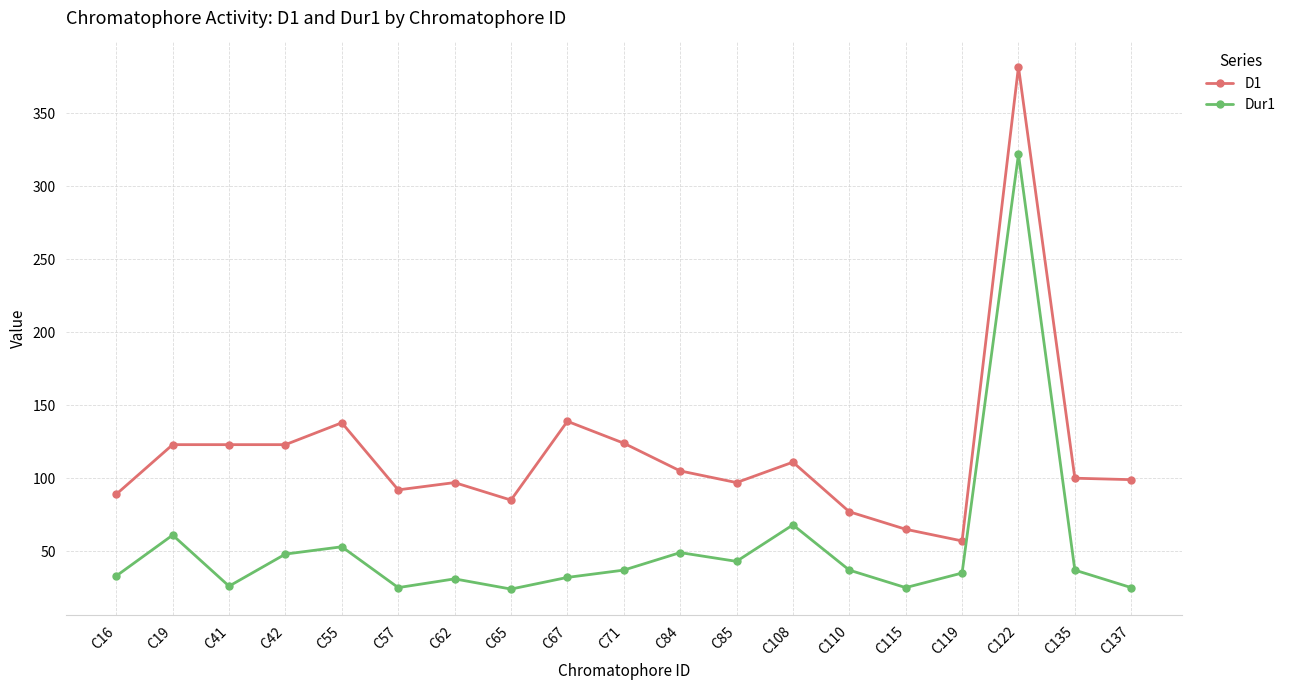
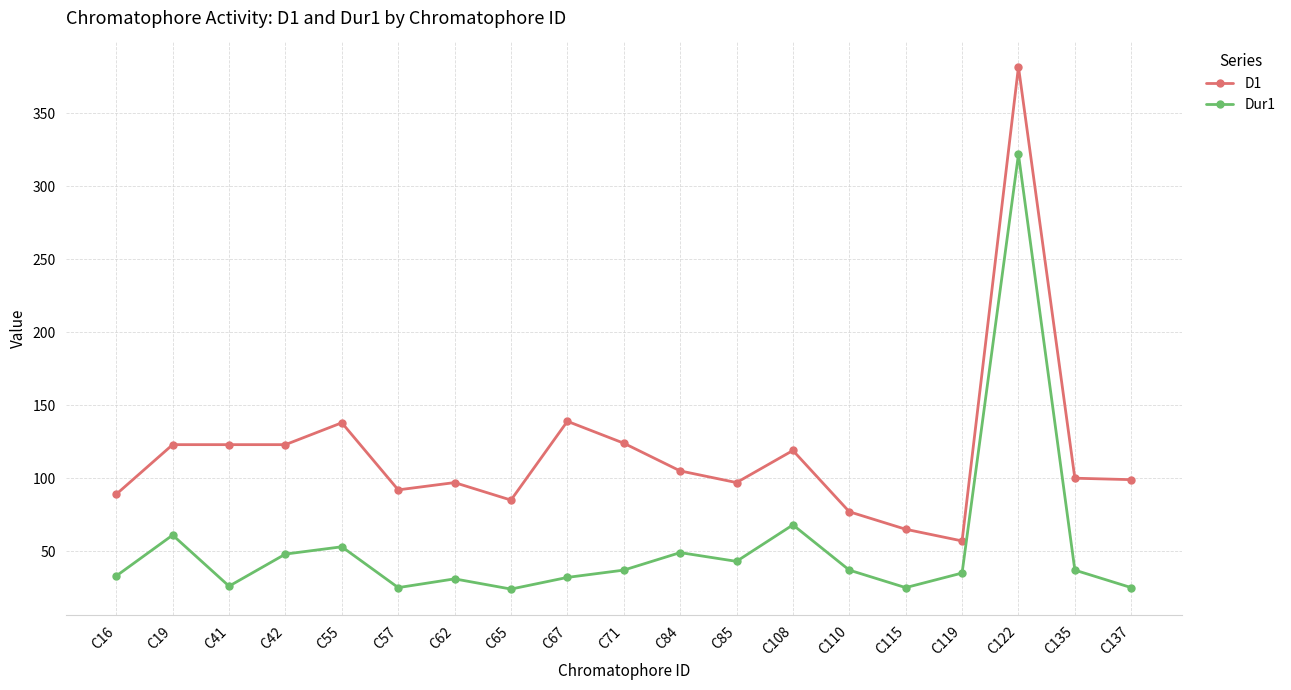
  {
    "D1": {
      "C16": 89,
      "C19": 123,
      "C41": 123,
      "C42": 123,
      "C55": 138,
      "C57": 92,
      "C62": 97,
      "C65": 85,
      "C67": 139,
      "C71": 124,
      "C84": 105,
      "C85": 97,
-     "C108": 111,
+     "C108": 119,
      "C110": 77,
      "C115": 65,
      "C119": 57,
      "C122": 382,
      "C135": 100,
      "C137": 99
    },
    "Dur1": {
      "C16": 33,
      "C19": 61,
      "C41": 26,
      "C42": 48,
      "C55": 53,
      "C57": 25,
      "C62": 31,
      "C65": 24,
      "C67": 32,
      "C71": 37,
      "C84": 49,
      "C85": 43,
      "C108": 68,
      "C110": 37,
      "C115": 25,
      "C119": 35,
      "C122": 322,
      "C135": 37,
      "C137": 25
    }
  }
